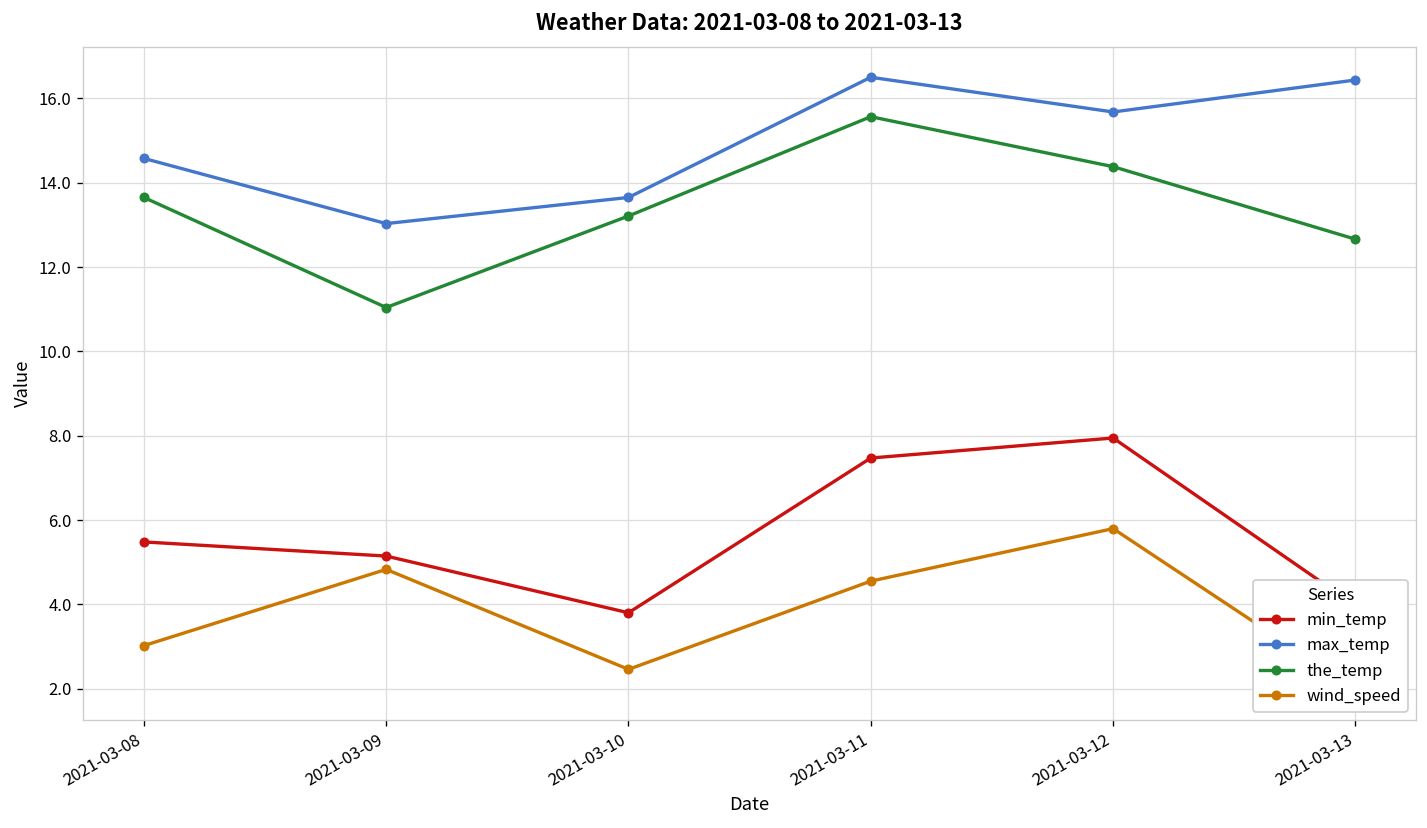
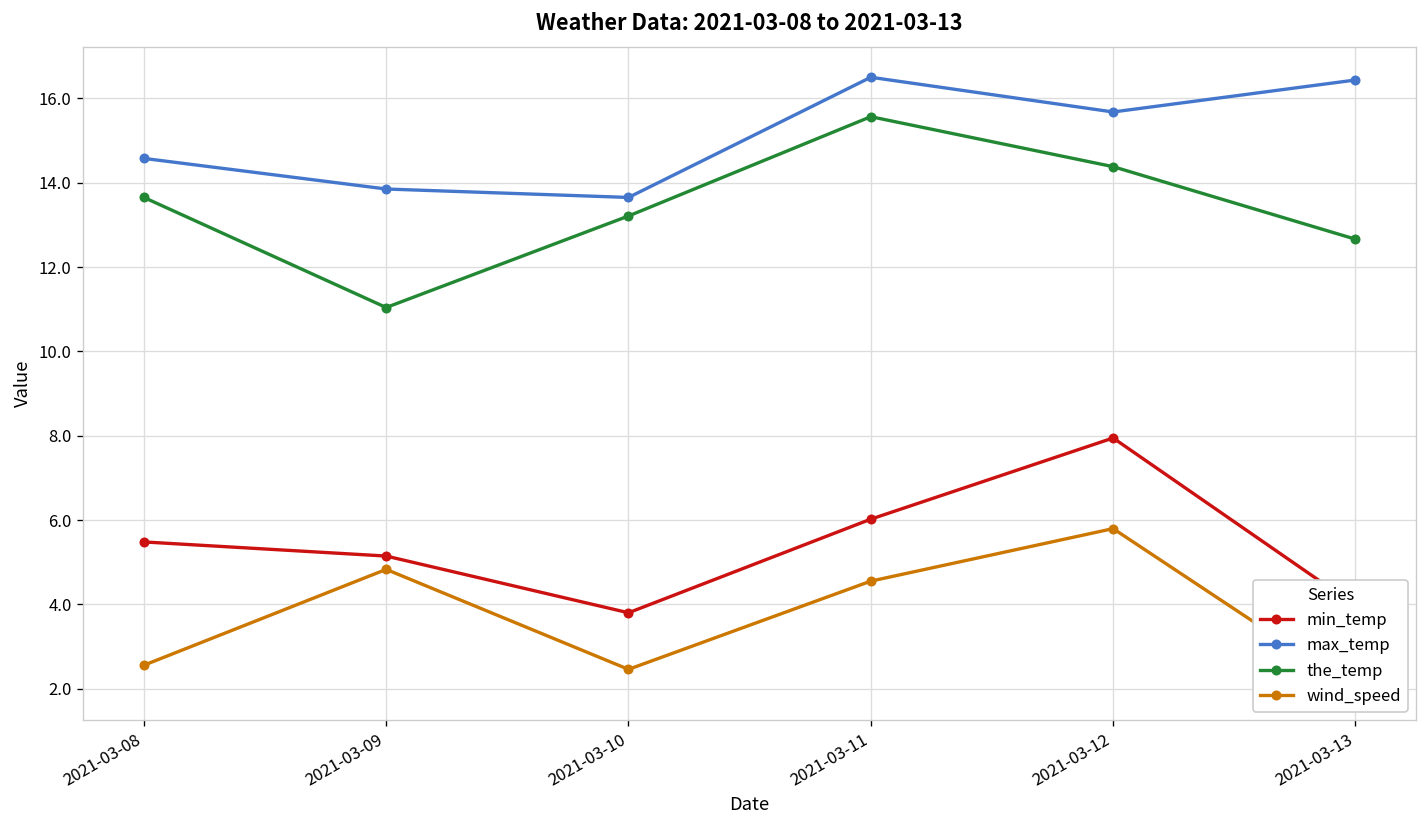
  {
    "min_temp": {
      "2021-03-08": 5.5,
      "2021-03-09": 5.1,
      "2021-03-10": 3.8,
-     "2021-03-11": 7.5,
+     "2021-03-11": 6.0,
      "2021-03-12": 7.9
    },
    "max_temp": {
      "2021-03-08": 14.6,
-     "2021-03-09": 13.0,
+     "2021-03-09": 13.9,
      "2021-03-10": 13.6,
      "2021-03-11": 16.5,
      "2021-03-12": 15.7,
      "2021-03-13": 16.4
    },
    "the_temp": {
      "2021-03-08": 13.7,
      "2021-03-09": 11.0,
      "2021-03-10": 13.2,
      "2021-03-11": 15.6,
      "2021-03-12": 14.4,
      "2021-03-13": 12.7
    },
    "wind_speed": {
-     "2021-03-08": 3.0,
+     "2021-03-08": 2.6,
      "2021-03-09": 4.8,
      "2021-03-10": 2.5,
      "2021-03-11": 4.6,
      "2021-03-12": 5.8
    }
  }
